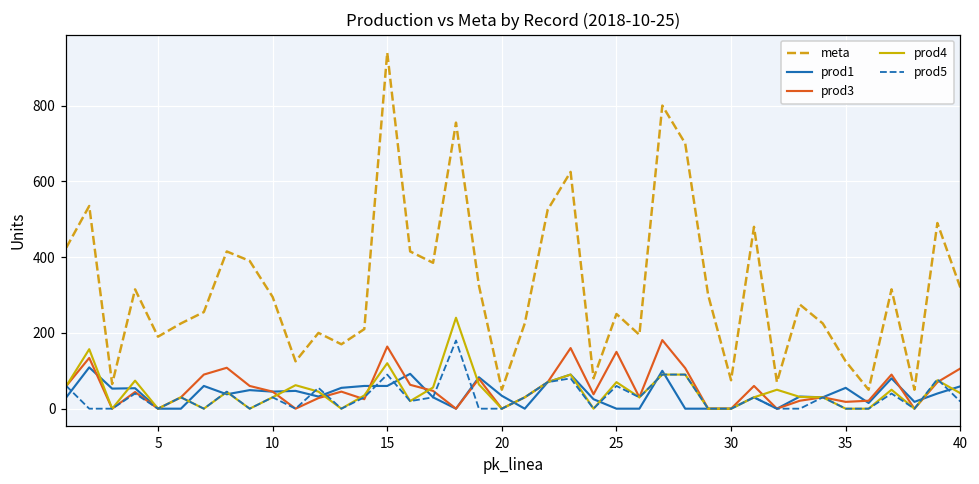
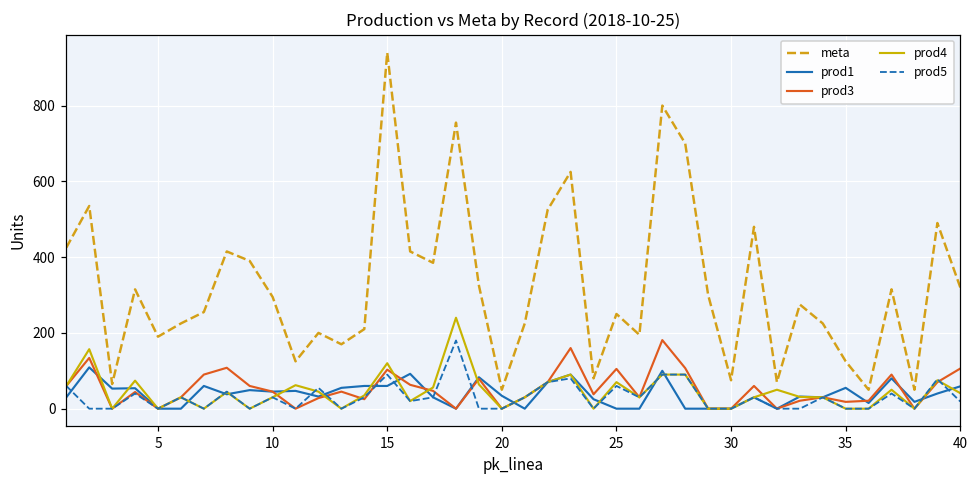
  {
    "prod3": {
-     "15": 160,
-     "25": 150,
+     "15": 100,
+     "25": 110,
      "35": 20,
      "40": 110
    }
  }
